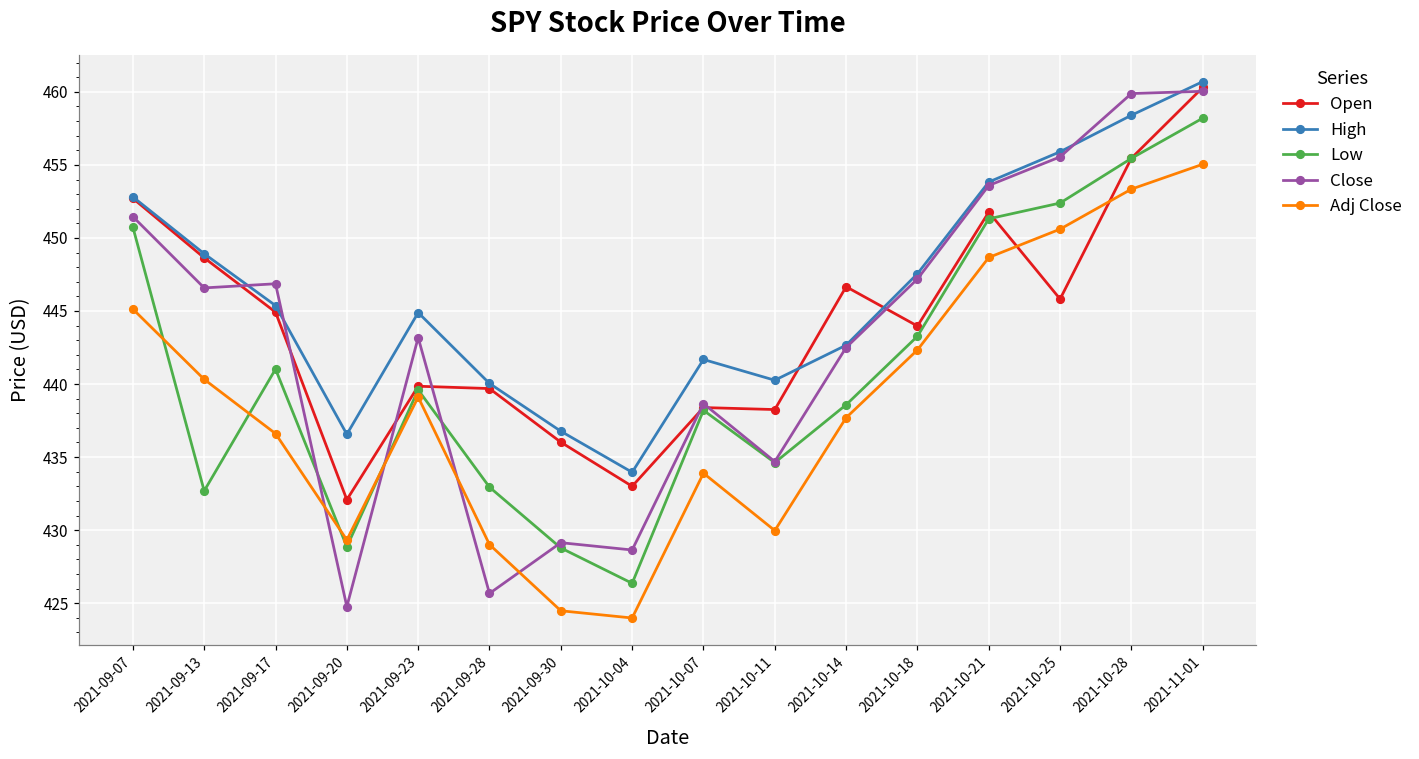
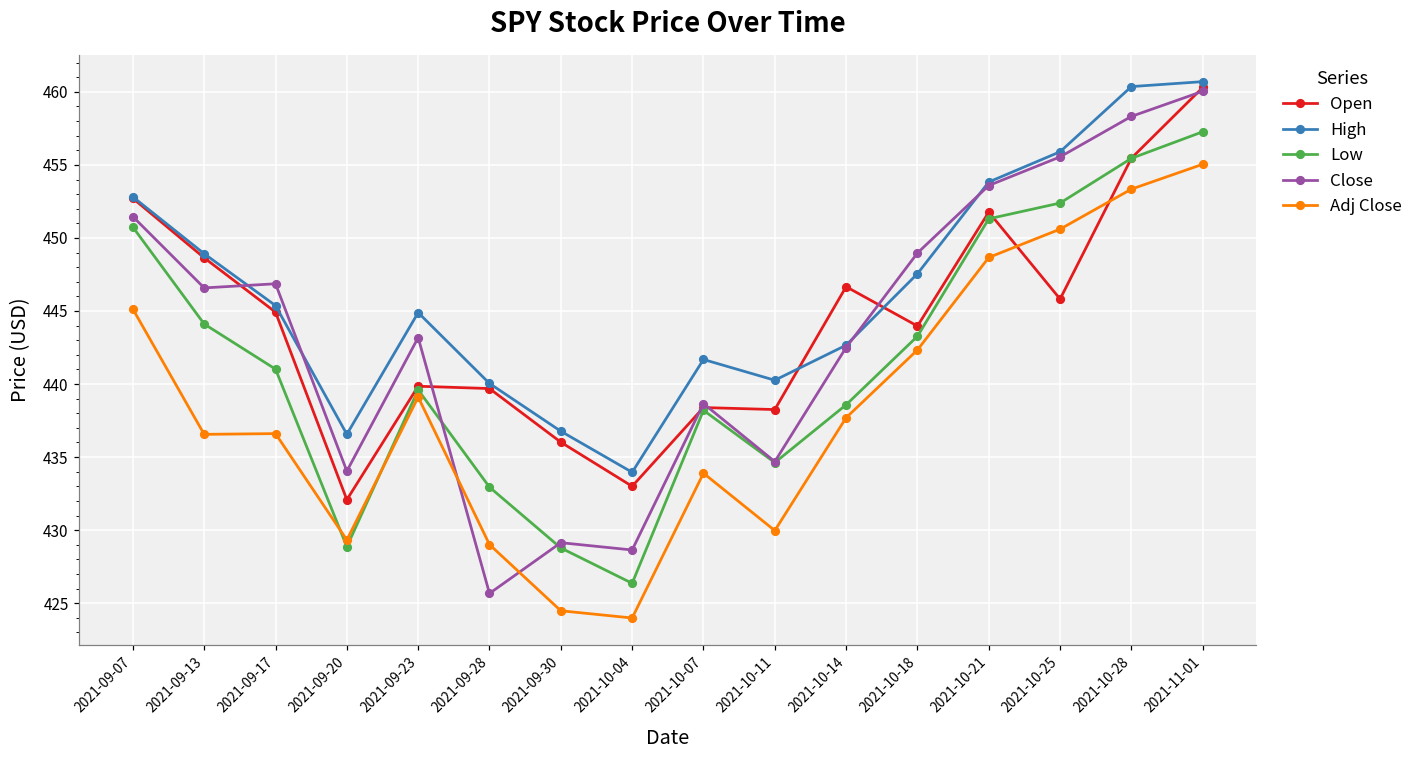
  {
    "Open": {
      "2021-09-13": 448.6,
      "2021-09-17": 444.9,
      "2021-09-20": 432.1,
      "2021-09-23": 439.9,
      "2021-09-28": 439.7,
      "2021-09-30": 436.0,
      "2021-10-04": 433.0,
      "2021-10-11": 438.3,
      "2021-10-14": 446.7,
      "2021-10-18": 444.0,
      "2021-10-21": 451.8,
      "2021-10-25": 445.8,
      "2021-11-01": 460.3
    },
    "High": {
      "2021-09-13": 448.9,
      "2021-09-17": 445.4,
      "2021-09-20": 436.6,
      "2021-09-23": 444.9,
      "2021-09-28": 440.0,
      "2021-09-30": 436.8,
      "2021-10-04": 434.0,
      "2021-10-07": 441.7,
      "2021-10-11": 440.3,
      "2021-10-18": 447.5,
      "2021-10-21": 453.8,
      "2021-10-25": 455.9,
-     "2021-10-28": 458.4,
+     "2021-10-28": 460.4,
      "2021-11-01": 460.7
    },
    "Low": {
      "2021-09-07": 450.7,
-     "2021-09-13": 432.7,
+     "2021-09-13": 444.1,
      "2021-09-17": 441.0,
      "2021-09-20": 428.9,
      "2021-09-23": 439.6,
      "2021-09-28": 432.9,
      "2021-09-30": 428.8,
      "2021-10-04": 426.4,
      "2021-10-14": 438.6,
      "2021-10-18": 443.3,
      "2021-10-21": 451.3,
      "2021-10-25": 452.4,
-     "2021-11-01": 458.2
+     "2021-11-01": 457.3
    },
    "Close": {
      "2021-09-07": 451.5,
      "2021-09-13": 446.6,
      "2021-09-17": 446.9,
-     "2021-09-20": 424.8,
+     "2021-09-20": 434.0,
      "2021-09-23": 443.2,
      "2021-09-28": 425.7,
      "2021-09-30": 429.1,
      "2021-10-04": 428.6,
      "2021-10-07": 438.7,
-     "2021-10-18": 447.2,
+     "2021-10-18": 449.0,
      "2021-10-21": 453.6,
      "2021-10-25": 455.5,
-     "2021-10-28": 459.9,
+     "2021-10-28": 458.3,
      "2021-11-01": 460.0
    },
    "Adj Close": {
      "2021-09-07": 445.1,
-     "2021-09-13": 440.3,
+     "2021-09-13": 436.6,
      "2021-09-17": 436.6,
      "2021-09-20": 429.3,
      "2021-09-23": 439.1,
      "2021-09-28": 429.0,
      "2021-09-30": 424.5,
      "2021-10-04": 424.0,
      "2021-10-07": 433.9,
      "2021-10-11": 430.0,
      "2021-10-14": 437.7,
      "2021-10-18": 442.3,
      "2021-10-21": 448.7,
      "2021-10-25": 450.6,
      "2021-10-28": 453.3,
      "2021-11-01": 455.0
    }
  }
